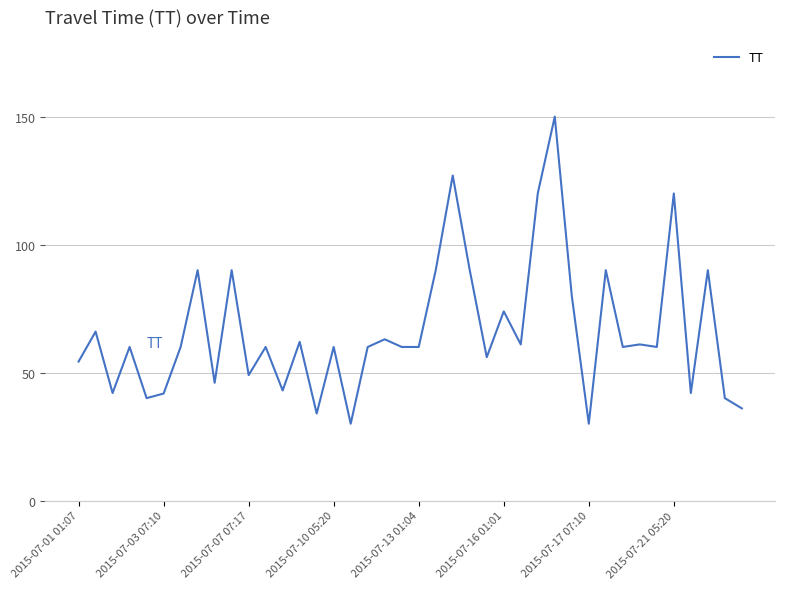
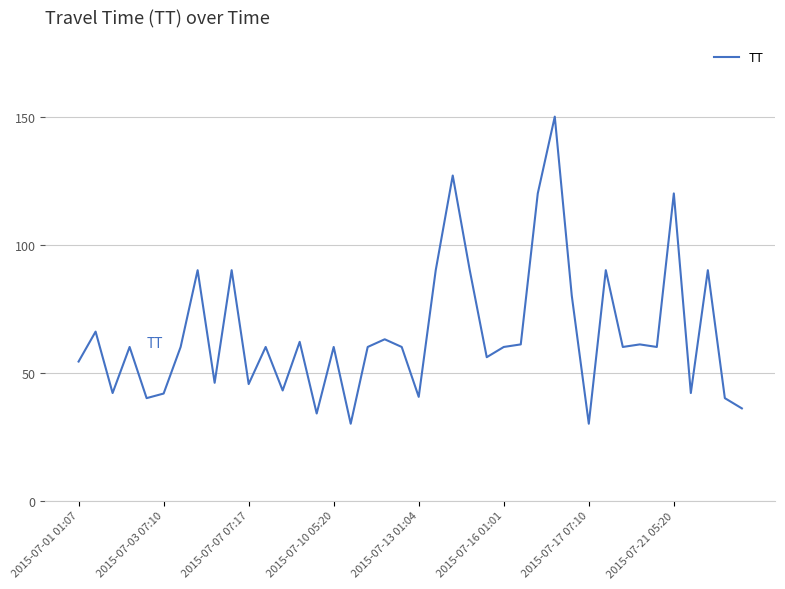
  {
    "2015-07-01 01:07": 54,
    "2015-07-03 07:10": 42,
-   "2015-07-07 07:17": 49,
+   "2015-07-07 07:17": 46,
    "2015-07-10 05:20": 60,
-   "2015-07-13 01:04": 60,
-   "2015-07-16 01:01": 74,
+   "2015-07-13 01:04": 41,
+   "2015-07-16 01:01": 60,
    "2015-07-17 07:10": 30,
    "2015-07-21 05:20": 120
  }
